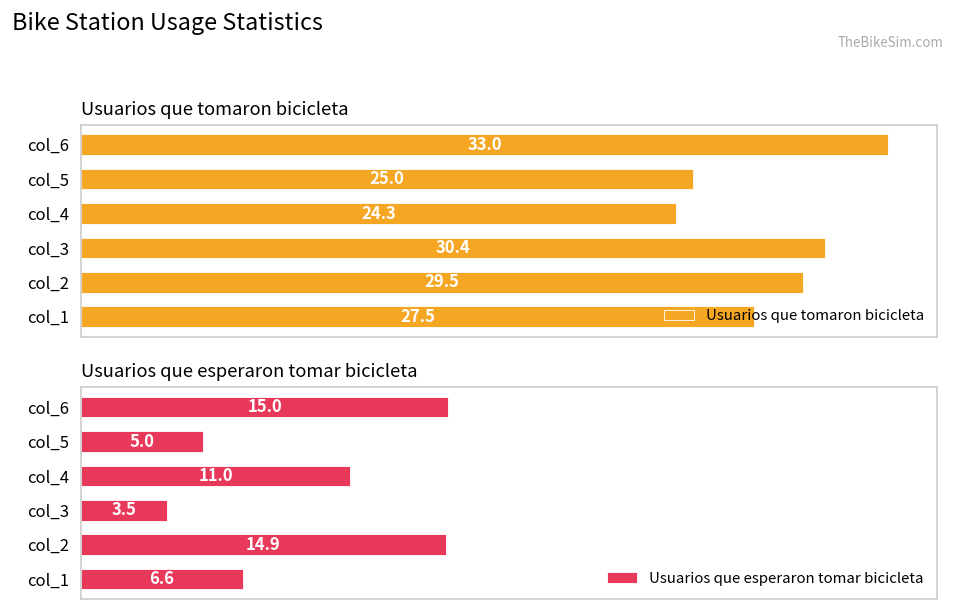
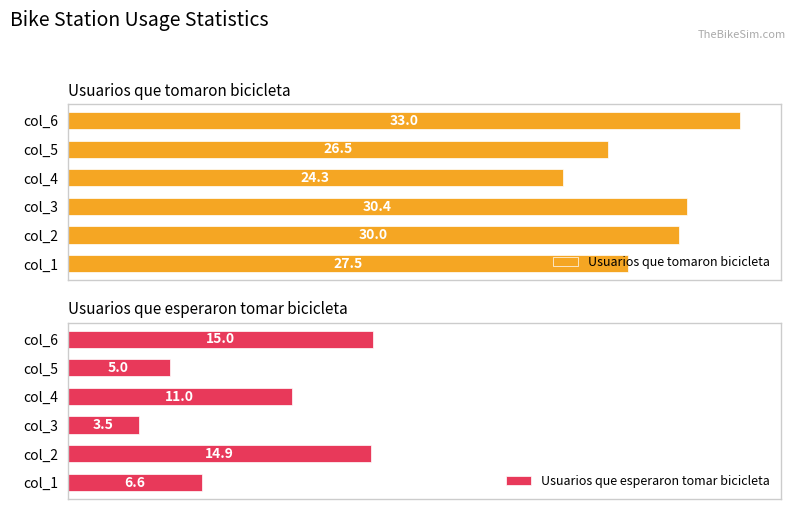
  {
    "Usuarios que tomaron bicicleta": {
      "col_6": 33.0,
-     "col_5": 25.0,
+     "col_5": 26.5,
      "col_4": 24.3,
      "col_3": 30.4,
-     "col_2": 29.5,
+     "col_2": 30.0,
      "col_1": 27.5
    },
    "Usuarios que esperaron tomar bicicleta": {
      "col_6": 15.0,
      "col_5": 5.0,
      "col_4": 11.0,
      "col_3": 3.5,
      "col_2": 14.9,
      "col_1": 6.6
    }
  }
